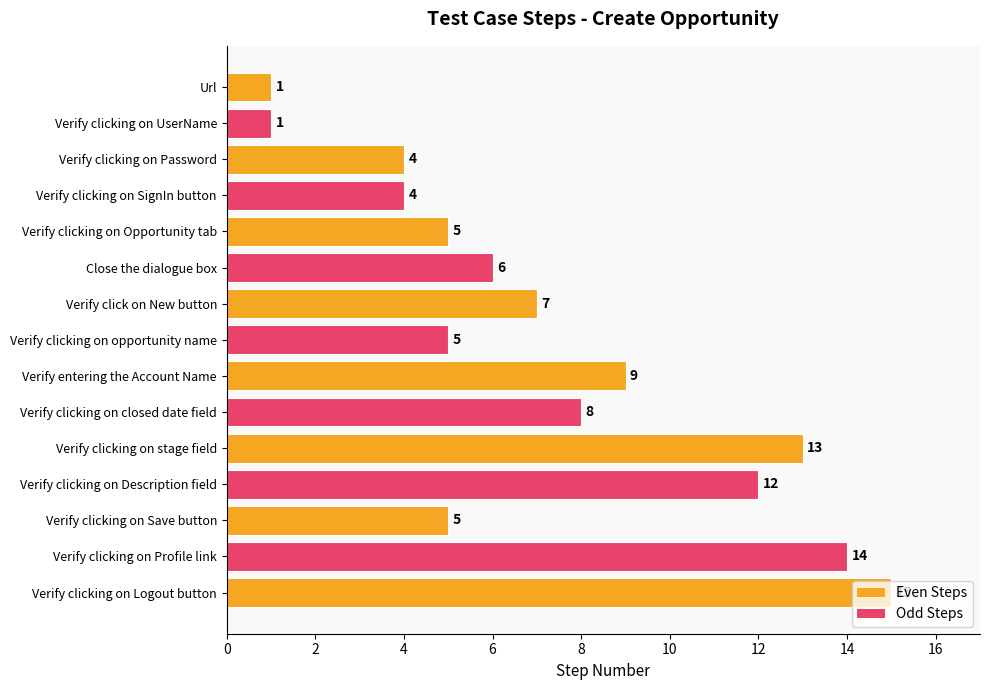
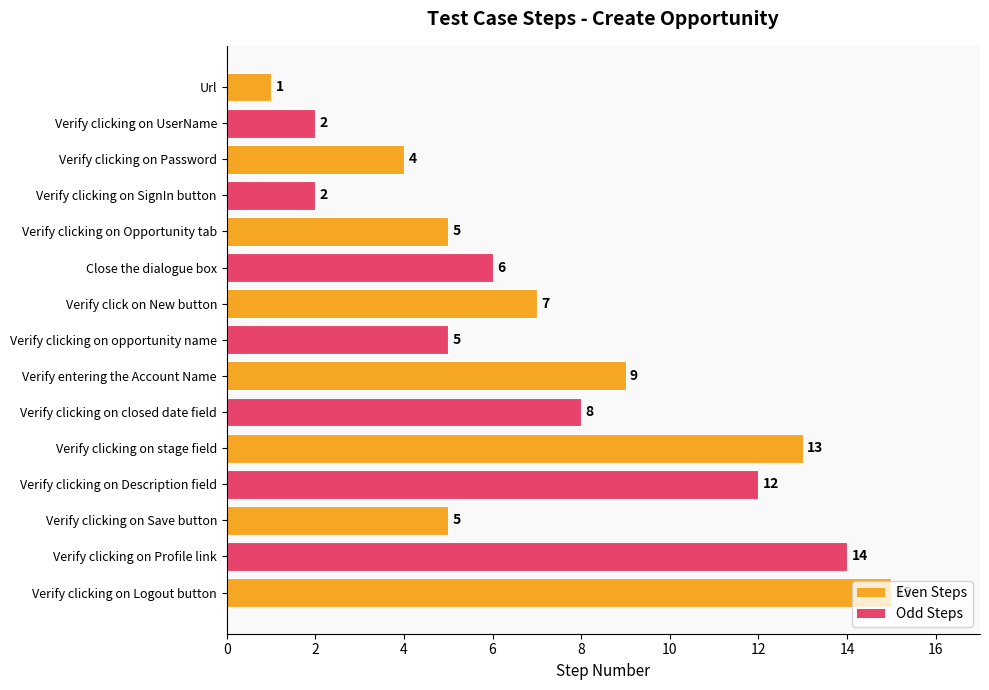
  {
    "Url": 1,
-   "Verify clicking on UserName": 1,
+   "Verify clicking on UserName": 2,
    "Verify clicking on Password": 4,
-   "Verify clicking on SignIn button": 4,
+   "Verify clicking on SignIn button": 2,
    "Verify clicking on Opportunity tab": 5,
    "Close the dialogue box": 6,
    "Verify click on New button": 7,
    "Verify clicking on opportunity name": 5,
    "Verify entering the Account Name": 9,
    "Verify clicking on closed date field": 8,
    "Verify clicking on stage field": 13,
    "Verify clicking on Description field": 12,
    "Verify clicking on Save button": 5,
    "Verify clicking on Profile link": 14
  }
